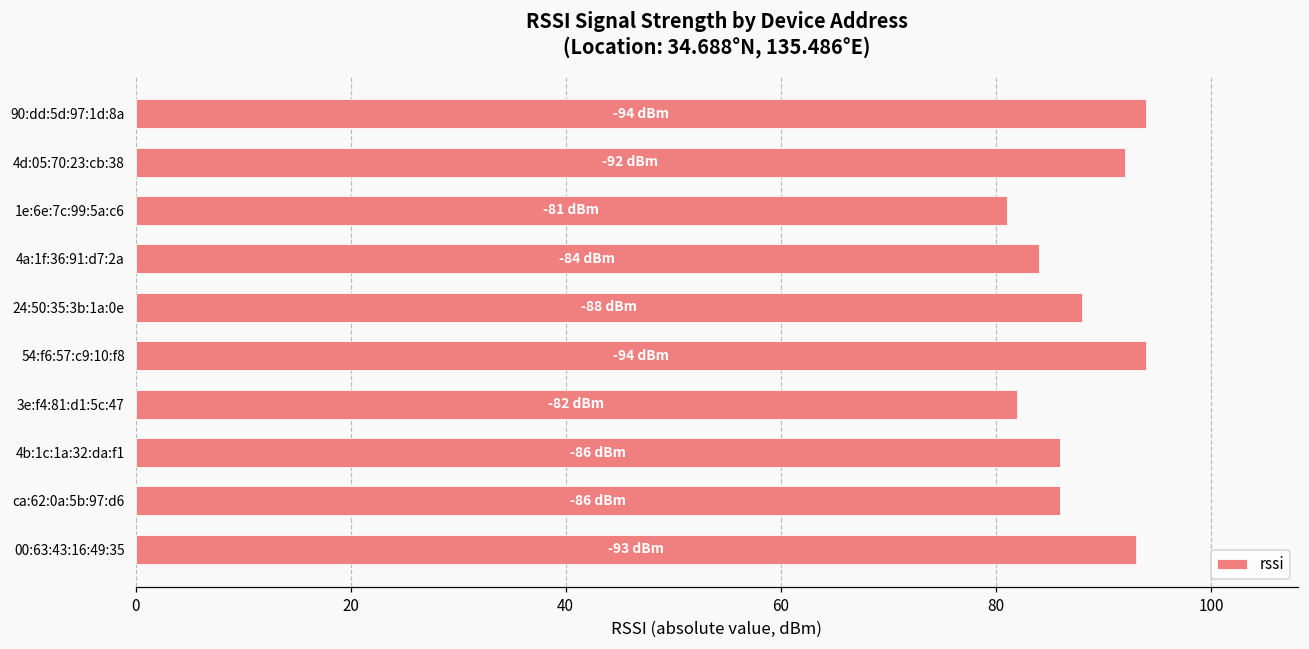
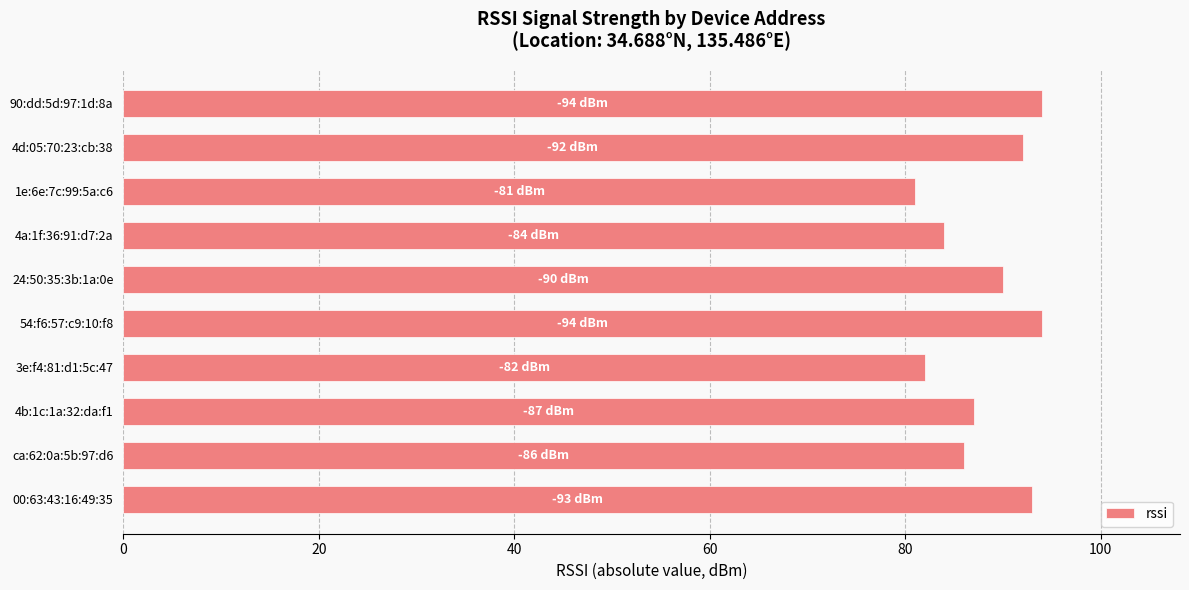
  {
-   "24:50:35:3b:1a:0e": -88,
-   "4b:1c:1a:32:da:f1": -86
+   "24:50:35:3b:1a:0e": -90,
+   "4b:1c:1a:32:da:f1": -87
  }
